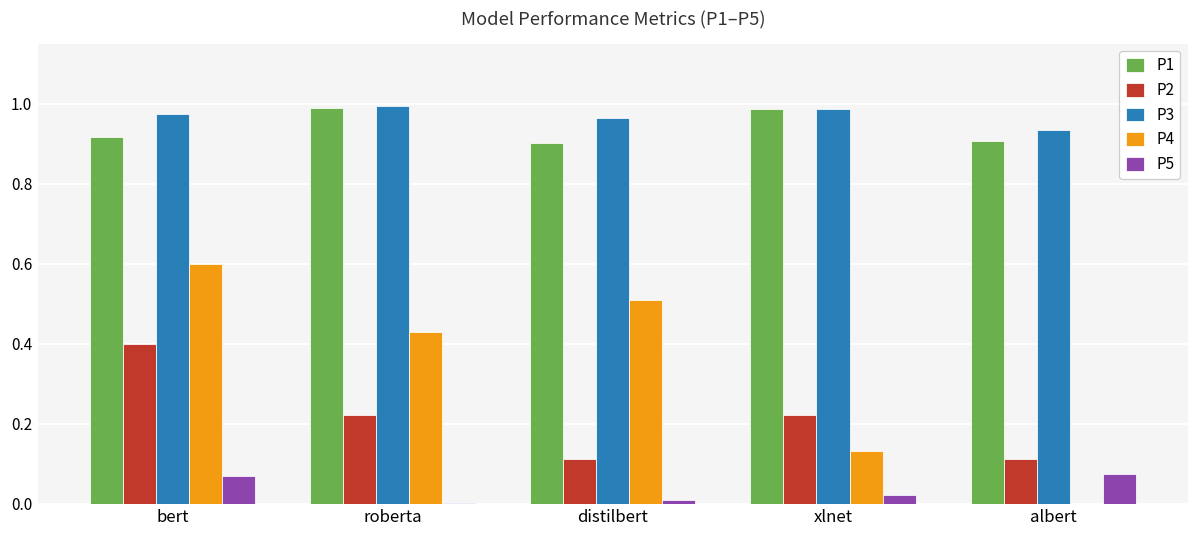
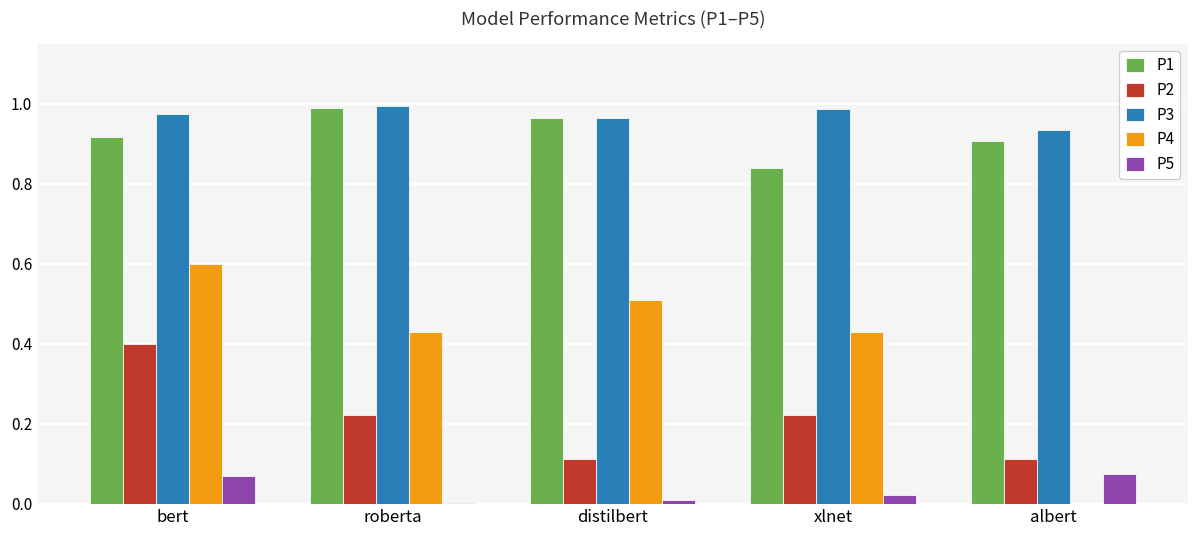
  {
    "P1": {
      "bert": 0.92,
      "roberta": 0.99,
-     "distilbert": 0.90,
-     "xlnet": 0.99,
+     "distilbert": 0.96,
+     "xlnet": 0.84,
      "albert": 0.91
    },
    "P2": {
      "bert": 0.40,
      "roberta": 0.22,
      "distilbert": 0.11,
      "xlnet": 0.22,
      "albert": 0.11
    },
    "P3": {
      "bert": 0.97,
      "roberta": 0.99,
      "distilbert": 0.96,
      "xlnet": 0.99,
      "albert": 0.93
    },
    "P4": {
      "bert": 0.60,
      "roberta": 0.43,
      "distilbert": 0.51,
-     "xlnet": 0.13
+     "xlnet": 0.43
    },
    "P5": {
      "bert": 0.07,
      "distilbert": 0.01,
      "xlnet": 0.02,
      "albert": 0.08
    }
  }
